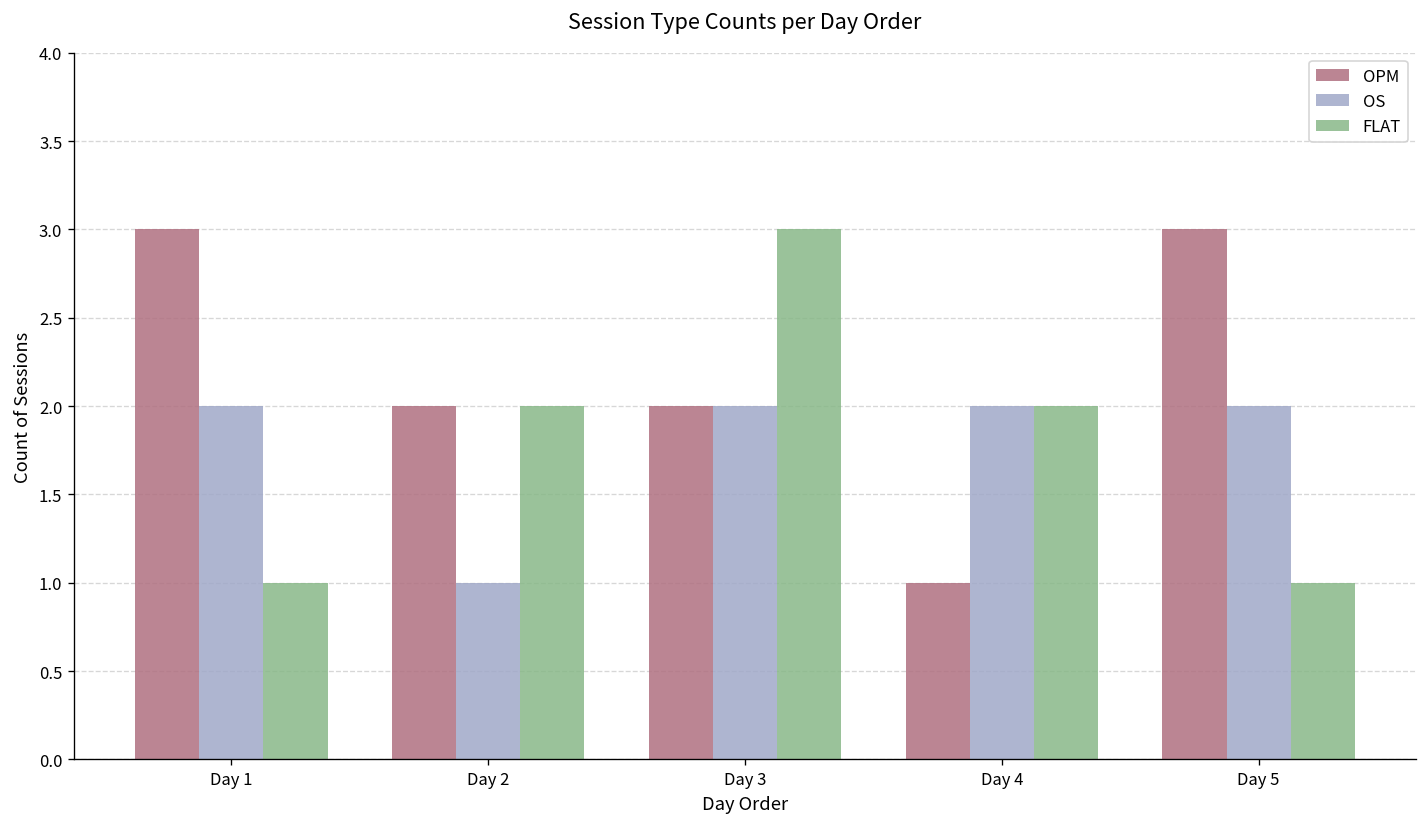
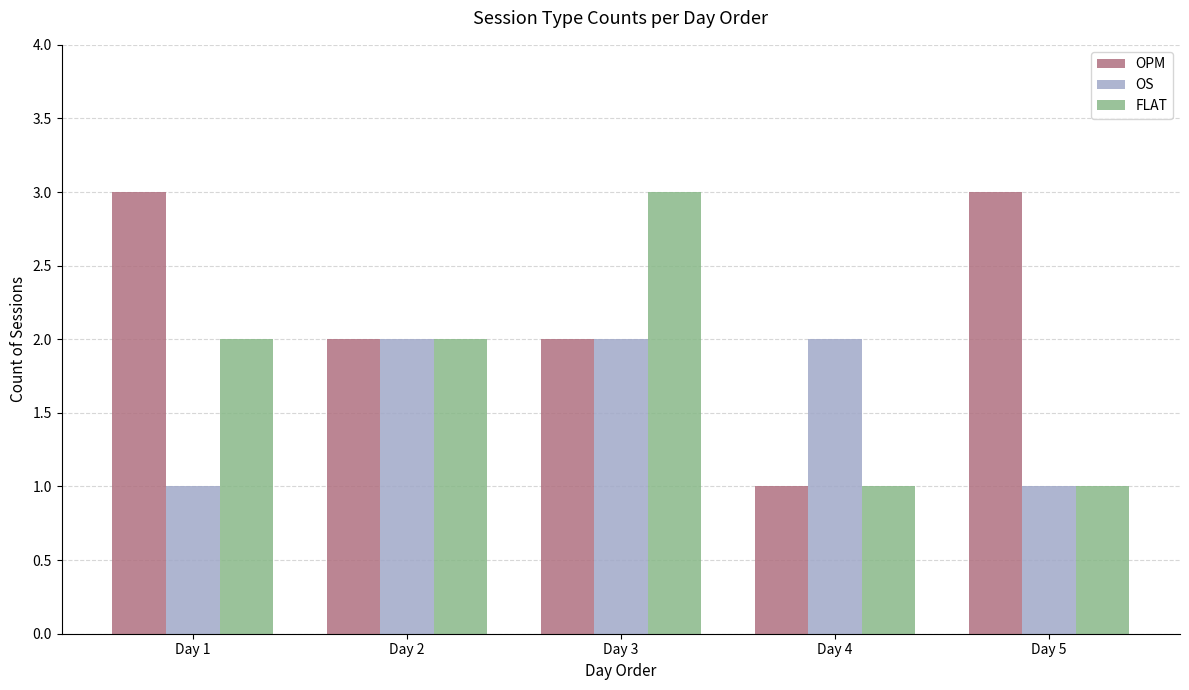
  {
    "OPM": {
      "Day 1": 3,
      "Day 2": 2,
      "Day 3": 2,
      "Day 4": 1,
      "Day 5": 3
    },
    "OS": {
-     "Day 1": 2,
-     "Day 2": 1,
+     "Day 1": 1,
+     "Day 2": 2,
      "Day 3": 2,
      "Day 4": 2,
-     "Day 5": 2
+     "Day 5": 1
    },
    "FLAT": {
-     "Day 1": 1,
+     "Day 1": 2,
      "Day 2": 2,
      "Day 3": 3,
-     "Day 4": 2,
+     "Day 4": 1,
      "Day 5": 1
    }
  }
